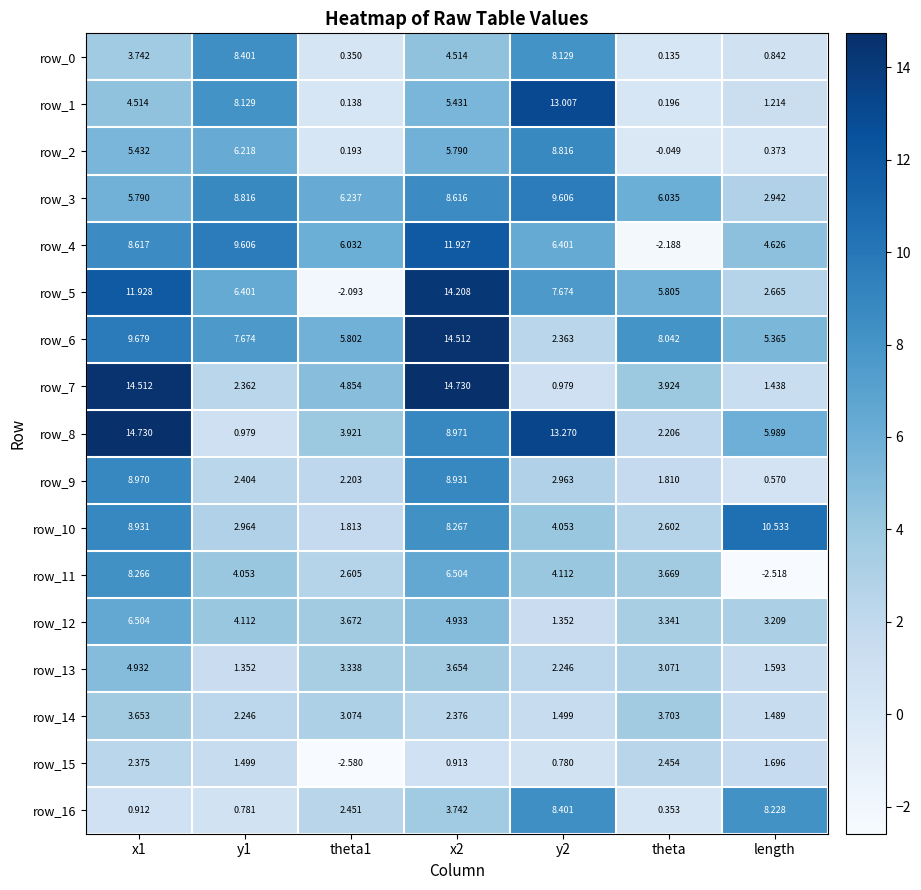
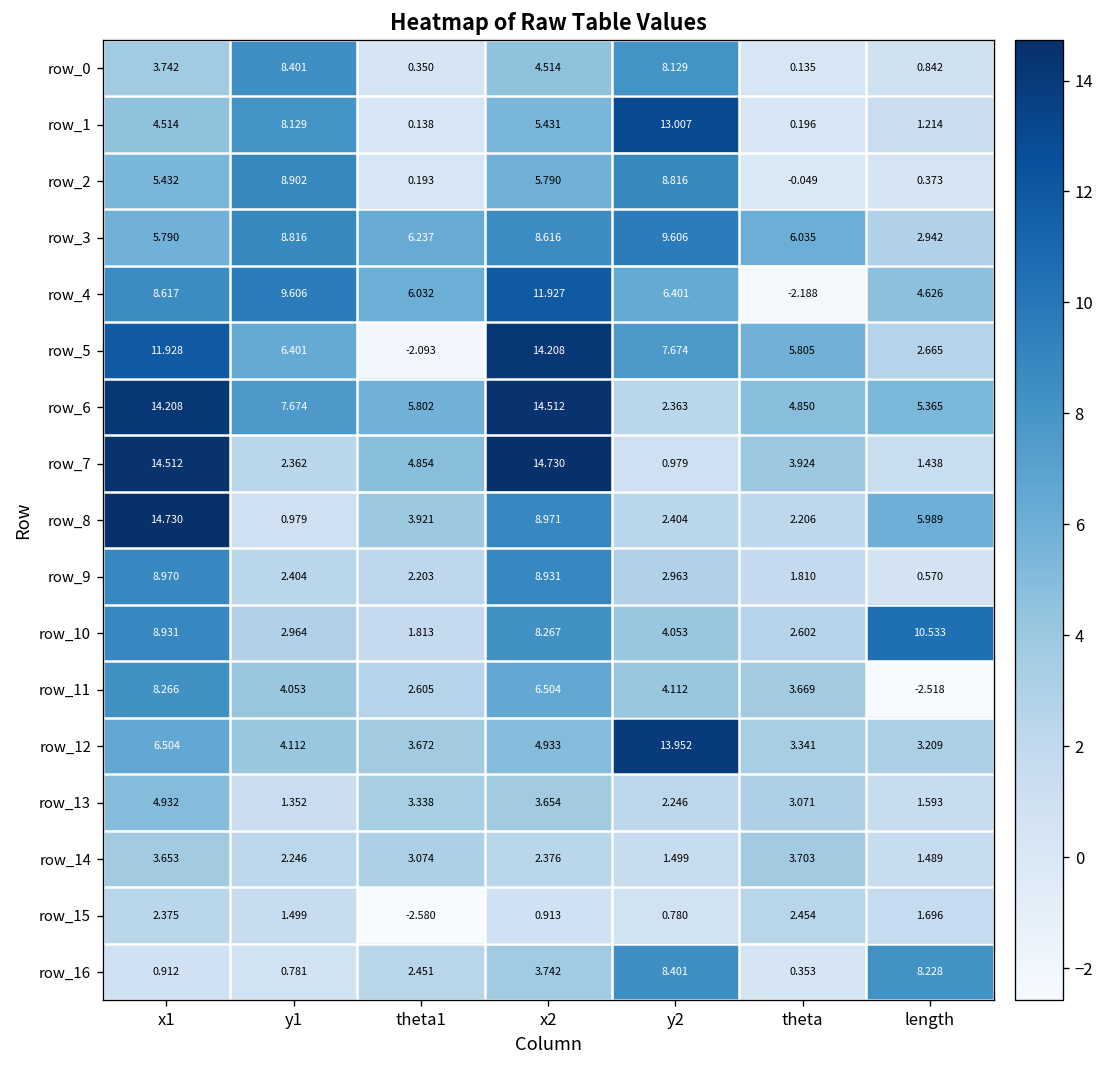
  {
    "row_0": {
      "x1": 3.742,
      "y1": 8.401,
      "theta1": 0.350,
      "x2": 4.514,
      "y2": 8.129,
      "theta": 0.135,
      "length": 0.842
    },
    "row_1": {
      "x1": 4.514,
      "y1": 8.129,
      "theta1": 0.138,
      "x2": 5.431,
      "y2": 13.007,
      "theta": 0.196,
      "length": 1.214
    },
    "row_2": {
      "x1": 5.432,
-     "y1": 6.218,
+     "y1": 8.902,
      "theta1": 0.193,
      "x2": 5.790,
      "y2": 8.816,
      "theta": -0.049,
      "length": 0.373
    },
    "row_3": {
      "x1": 5.790,
      "y1": 8.816,
      "theta1": 6.237,
      "x2": 8.616,
      "y2": 9.606,
      "theta": 6.035,
      "length": 2.942
    },
    "row_4": {
      "x1": 8.617,
      "y1": 9.606,
      "theta1": 6.032,
      "x2": 11.927,
      "y2": 6.401,
      "theta": -2.188,
      "length": 4.626
    },
    "row_5": {
      "x1": 11.928,
      "y1": 6.401,
      "theta1": -2.093,
      "x2": 14.208,
      "y2": 7.674,
      "theta": 5.805,
      "length": 2.665
    },
    "row_6": {
-     "x1": 9.679,
+     "x1": 14.208,
      "y1": 7.674,
      "theta1": 5.802,
      "x2": 14.512,
      "y2": 2.363,
-     "theta": 8.042,
+     "theta": 4.850,
      "length": 5.365
    },
    "row_7": {
      "x1": 14.512,
      "y1": 2.362,
      "theta1": 4.854,
      "x2": 14.730,
      "y2": 0.979,
      "theta": 3.924,
      "length": 1.438
    },
    "row_8": {
      "x1": 14.730,
      "y1": 0.979,
      "theta1": 3.921,
      "x2": 8.971,
-     "y2": 13.270,
+     "y2": 2.404,
      "theta": 2.206,
      "length": 5.989
    },
    "row_9": {
      "x1": 8.970,
      "y1": 2.404,
      "theta1": 2.203,
      "x2": 8.931,
      "y2": 2.963,
      "theta": 1.810,
      "length": 0.570
    },
    "row_10": {
      "x1": 8.931,
      "y1": 2.964,
      "theta1": 1.813,
      "x2": 8.267,
      "y2": 4.053,
      "theta": 2.602,
      "length": 10.533
    },
    "row_11": {
      "x1": 8.266,
      "y1": 4.053,
      "theta1": 2.605,
      "x2": 6.504,
      "y2": 4.112,
      "theta": 3.669,
      "length": -2.518
    },
    "row_12": {
      "x1": 6.504,
      "y1": 4.112,
      "theta1": 3.672,
      "x2": 4.933,
-     "y2": 1.352,
+     "y2": 13.952,
      "theta": 3.341,
      "length": 3.209
    },
    "row_13": {
      "x1": 4.932,
      "y1": 1.352,
      "theta1": 3.338,
      "x2": 3.654,
      "y2": 2.246,
      "theta": 3.071,
      "length": 1.593
    },
    "row_14": {
      "x1": 3.653,
      "y1": 2.246,
      "theta1": 3.074,
      "x2": 2.376,
      "y2": 1.499,
      "theta": 3.703,
      "length": 1.489
    },
    "row_15": {
      "x1": 2.375,
      "y1": 1.499,
      "theta1": -2.580,
      "x2": 0.913,
      "y2": 0.780,
      "theta": 2.454,
      "length": 1.696
    },
    "row_16": {
      "x1": 0.912,
      "y1": 0.781,
      "theta1": 2.451,
      "x2": 3.742,
      "y2": 8.401,
      "theta": 0.353,
      "length": 8.228
    }
  }
